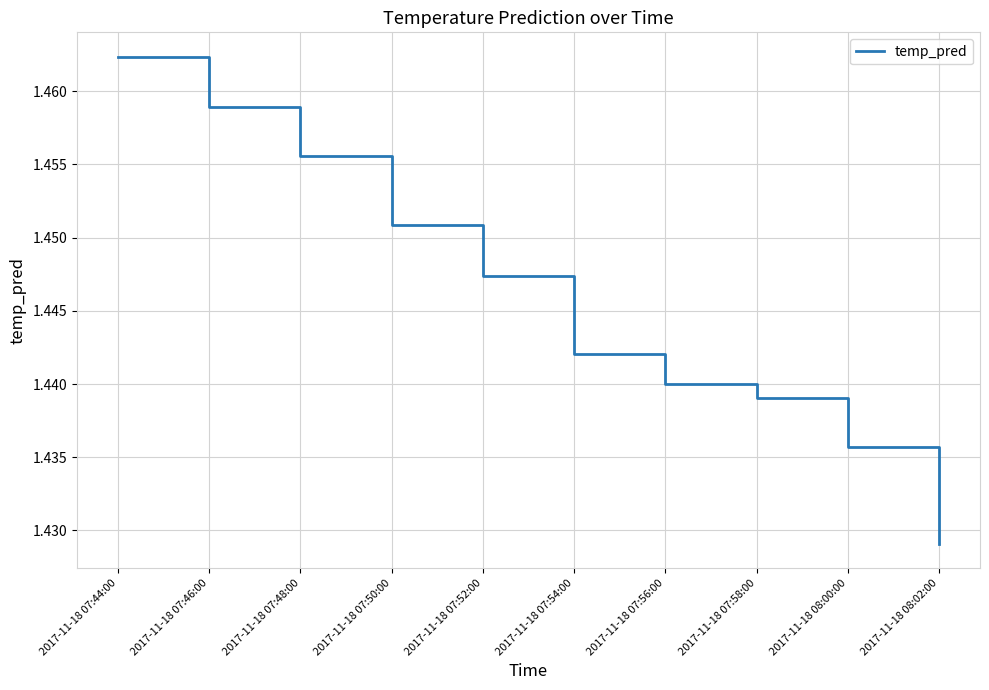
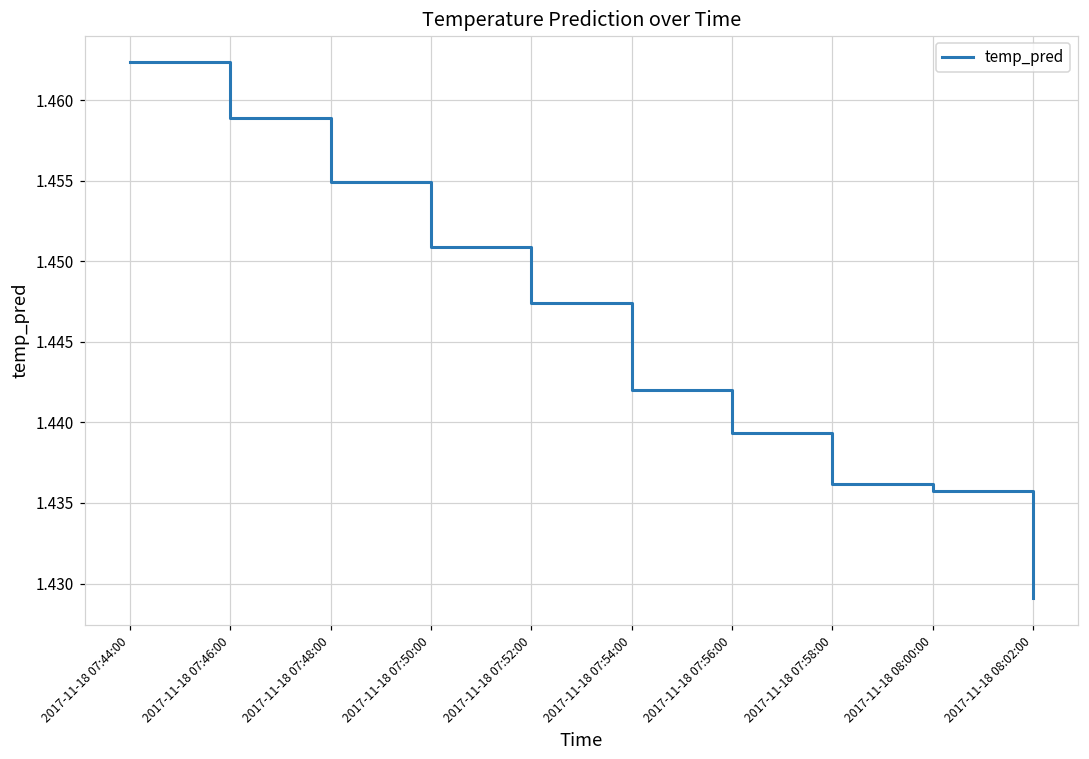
  {
    "2017-11-18 07:44:00": 1.4624,
    "2017-11-18 07:46:00": 1.4589,
-   "2017-11-18 07:48:00": 1.4556,
+   "2017-11-18 07:48:00": 1.4549,
    "2017-11-18 07:50:00": 1.4509,
    "2017-11-18 07:52:00": 1.4474,
    "2017-11-18 07:54:00": 1.4420,
-   "2017-11-18 07:56:00": 1.4400,
-   "2017-11-18 07:58:00": 1.4390,
+   "2017-11-18 07:56:00": 1.4393,
+   "2017-11-18 07:58:00": 1.4362,
    "2017-11-18 08:00:00": 1.4357,
    "2017-11-18 08:02:00": 1.4291
  }
